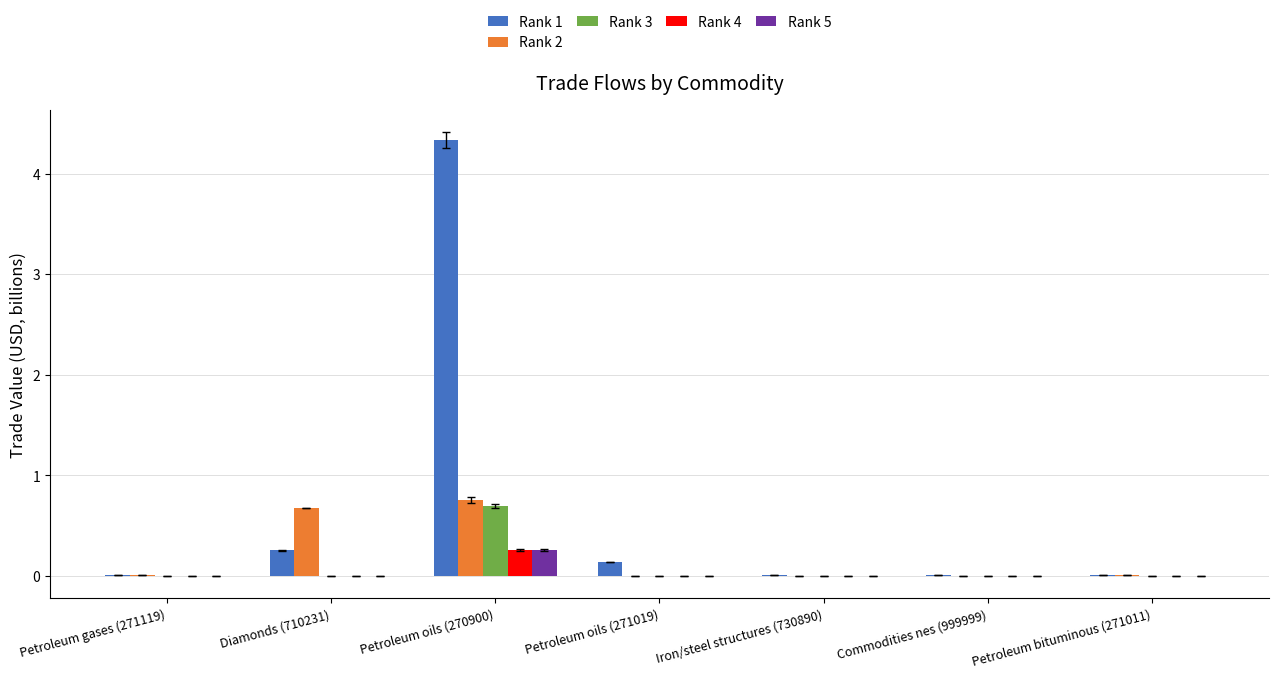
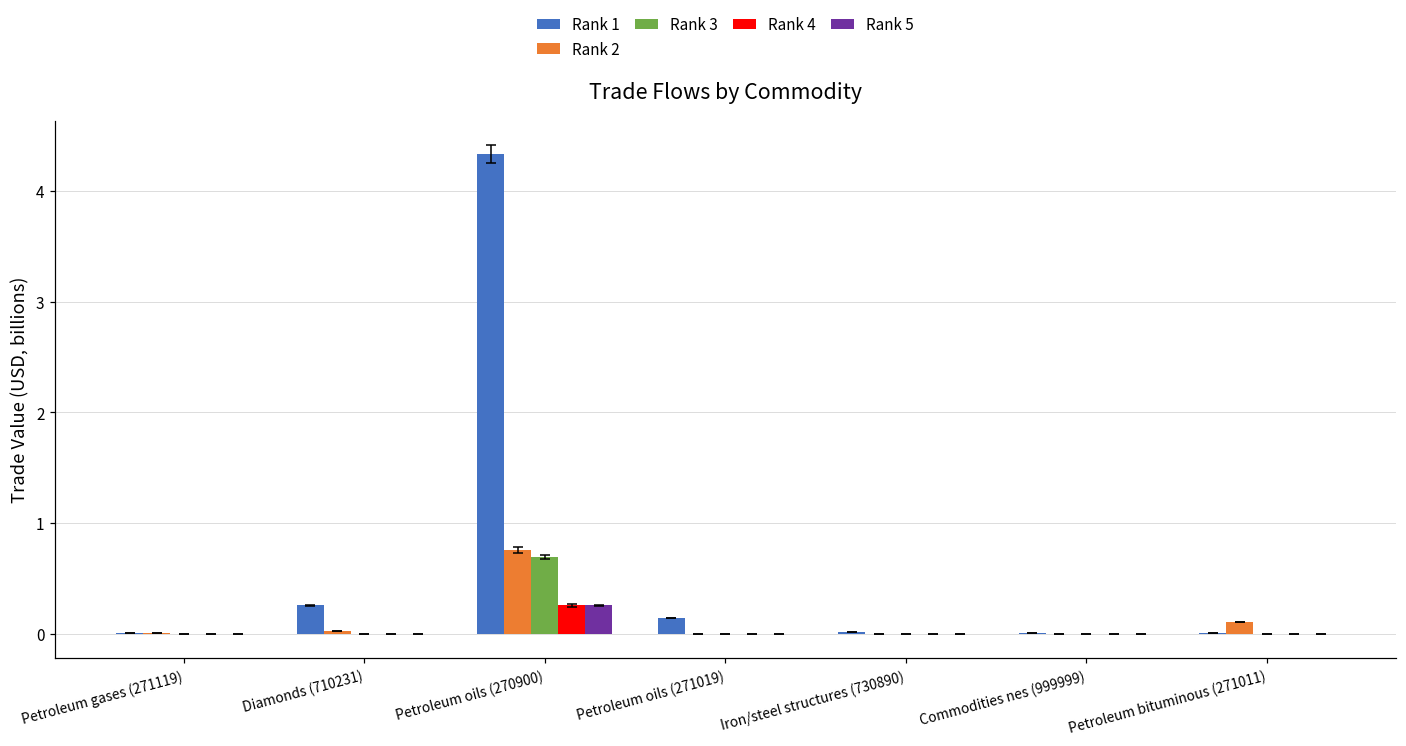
  {
    "Rank 2": {
-     "Diamonds (710231)": 0.68,
+     "Diamonds (710231)": 0.02,
      "Petroleum oils (270900)": 0.75,
-     "Petroleum bituminous (271011)": 0.01
+     "Petroleum bituminous (271011)": 0.11
    },
    "Rank 3": {
      "Petroleum gases (271119)": 0.00,
      "Petroleum oils (270900)": 0.69
    },
    "Rank 4": {
      "Petroleum gases (271119)": 0.00,
      "Petroleum oils (270900)": 0.25
    },
    "Rank 5": {
      "Petroleum gases (271119)": 0.00,
      "Diamonds (710231)": 0.00,
      "Petroleum oils (270900)": 0.25,
      "Petroleum oils (271019)": 0.00,
      "Iron/steel structures (730890)": 0.00,
      "Petroleum bituminous (271011)": 0.00
    }
  }
